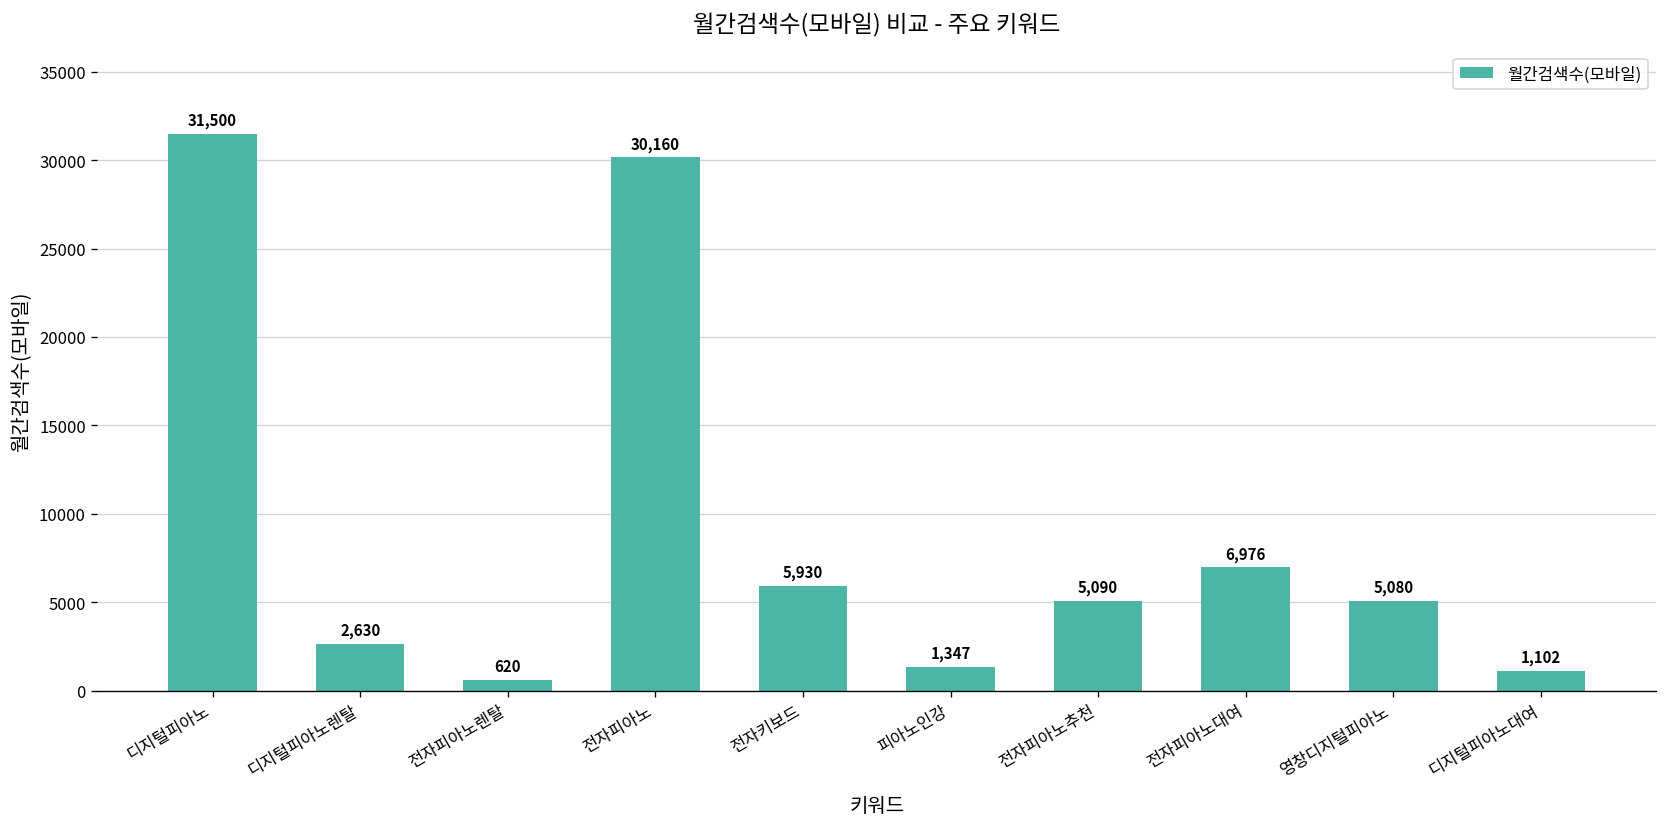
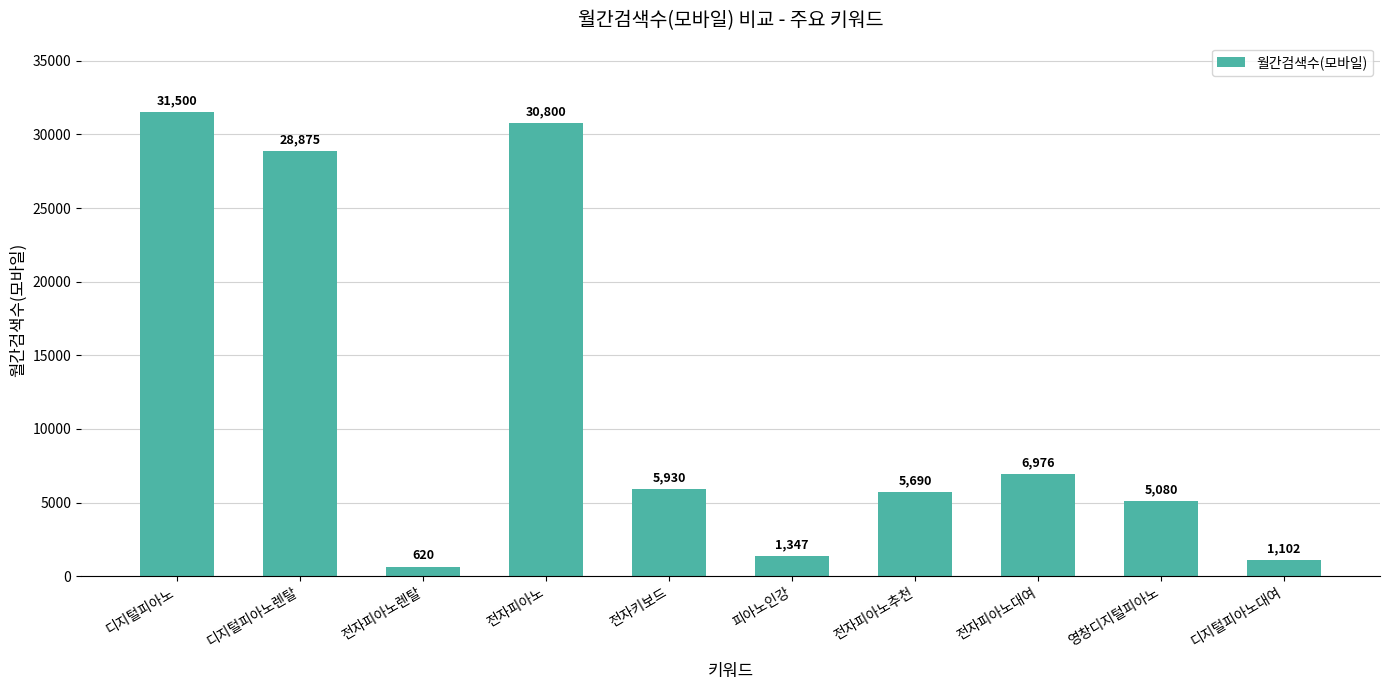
  {
    "디지털피아노": "31,500",
-   "디지털피아노렌탈": "2,630",
+   "디지털피아노렌탈": "28,875",
    "전자피아노렌탈": "620",
-   "전자피아노": "30,160",
+   "전자피아노": "30,800",
    "전자키보드": "5,930",
    "피아노인강": "1,347",
-   "전자피아노추천": "5,090",
+   "전자피아노추천": "5,690",
    "전자피아노대여": "6,976",
    "영창디지털피아노": "5,080",
    "디지털피아노대여": "1,102"
  }
